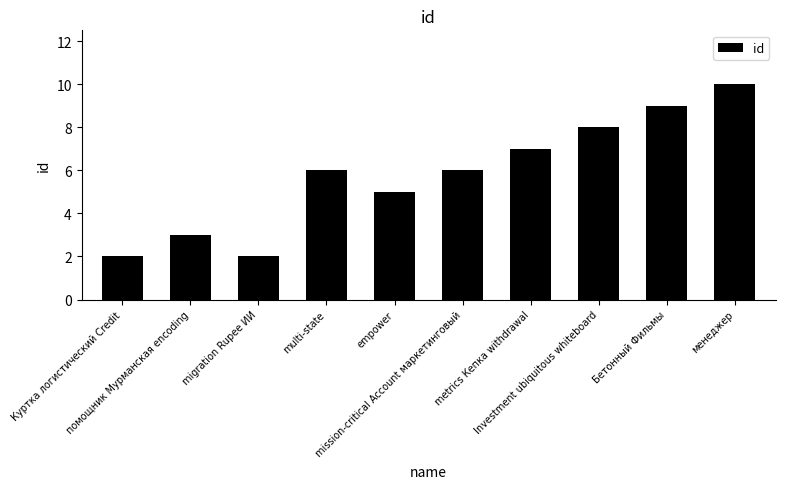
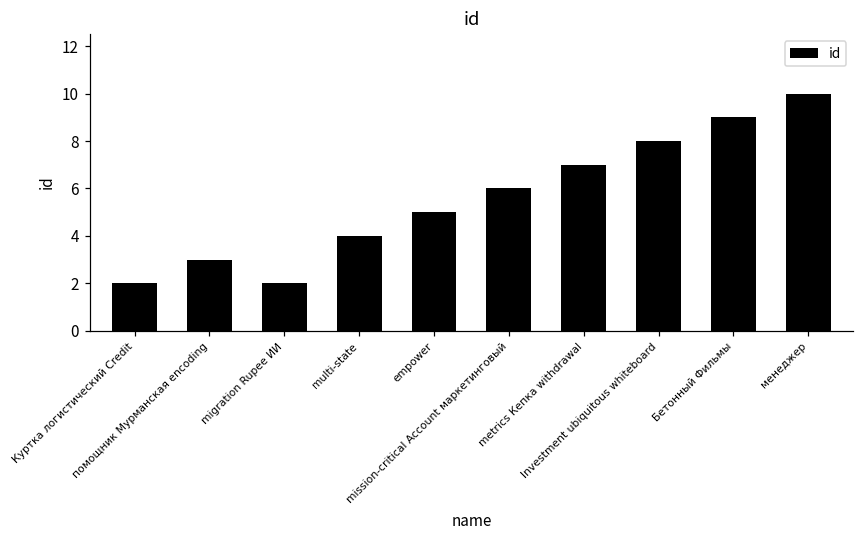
  {
    "Куртка логистический Credit": 2,
    "помощник Мурманская encoding": 3,
    "migration Rupee ИИ": 2,
-   "multi-state": 6,
+   "multi-state": 4,
    "empower": 5,
    "mission-critical Account маркетинговый": 6,
    "metrics Кепка withdrawal": 7,
    "Investment ubiquitous whiteboard": 8,
    "Бетонный Фильмы": 9,
    "менеджер": 10
  }
